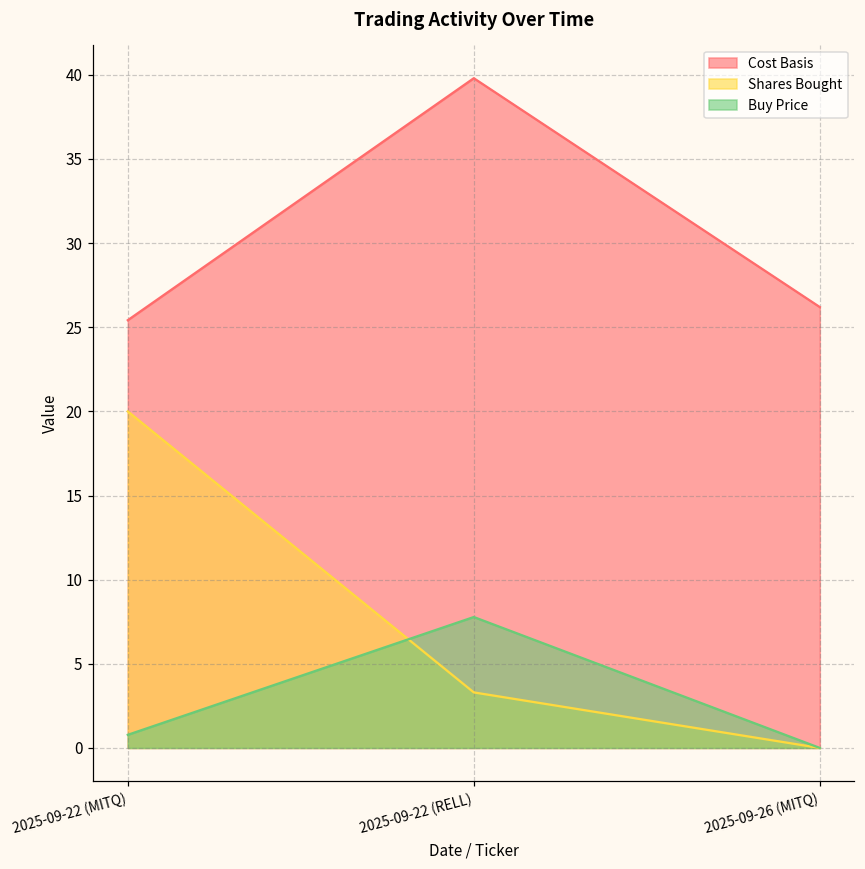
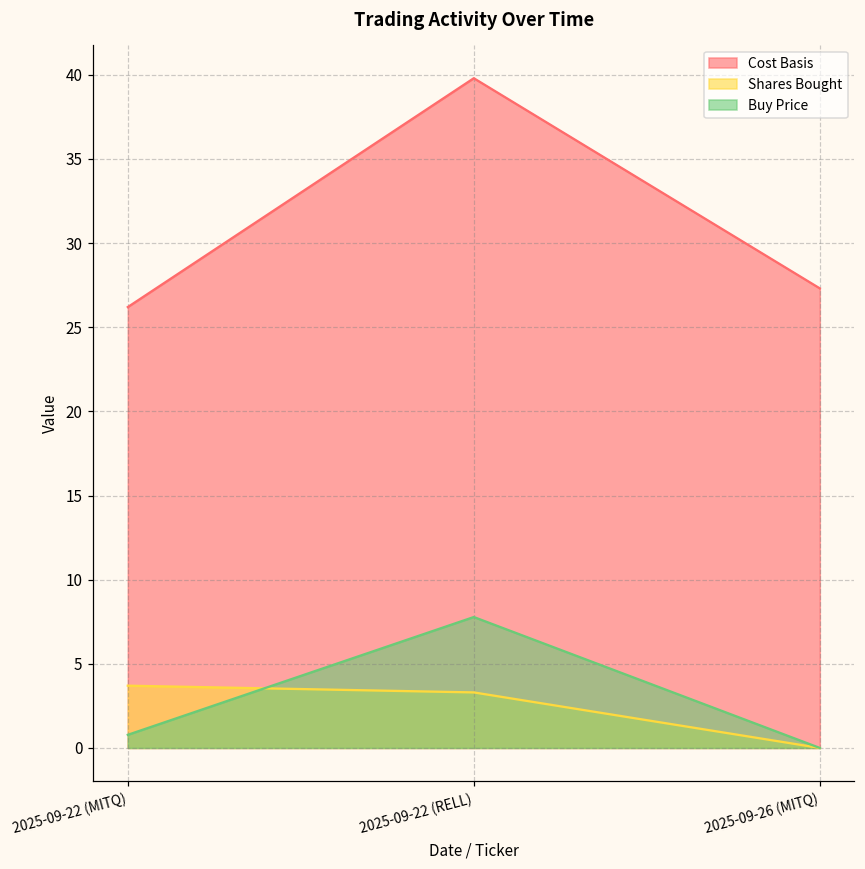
  {
    "Cost Basis": {
-     "2025-09-22 (MITQ)": 25.4,
+     "2025-09-22 (MITQ)": 26.2,
      "2025-09-22 (RELL)": 39.8,
-     "2025-09-26 (MITQ)": 26.2
+     "2025-09-26 (MITQ)": 27.3
    },
    "Shares Bought": {
-     "2025-09-22 (MITQ)": 20.0,
+     "2025-09-22 (MITQ)": 3.7,
      "2025-09-22 (RELL)": 3.3
    },
    "Buy Price": {
      "2025-09-22 (MITQ)": 0.8,
      "2025-09-22 (RELL)": 7.8
    }
  }
